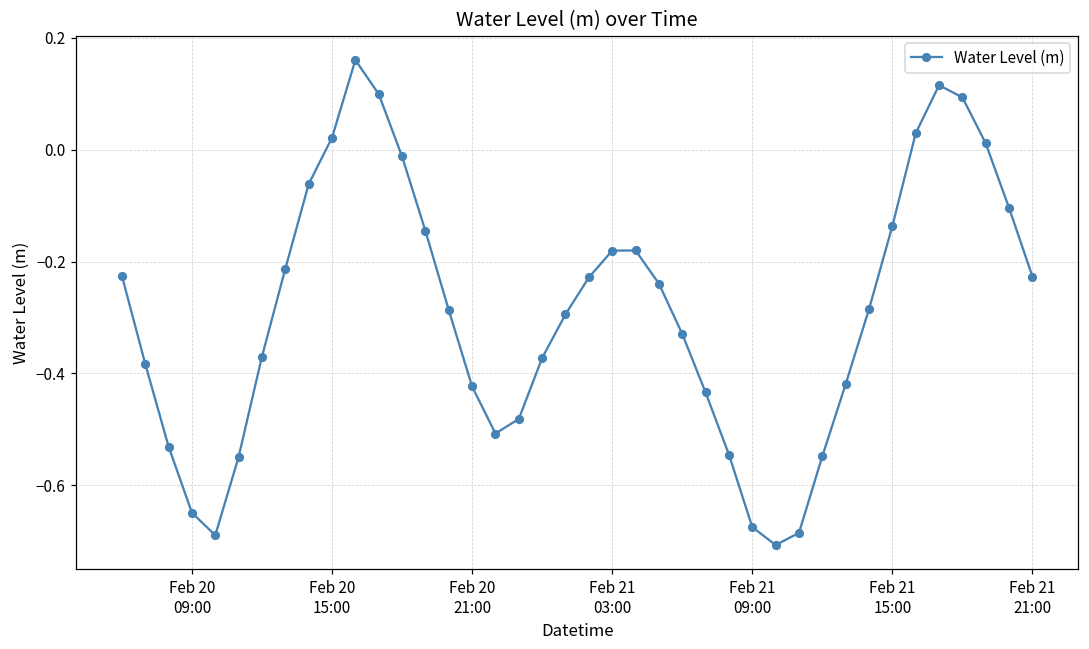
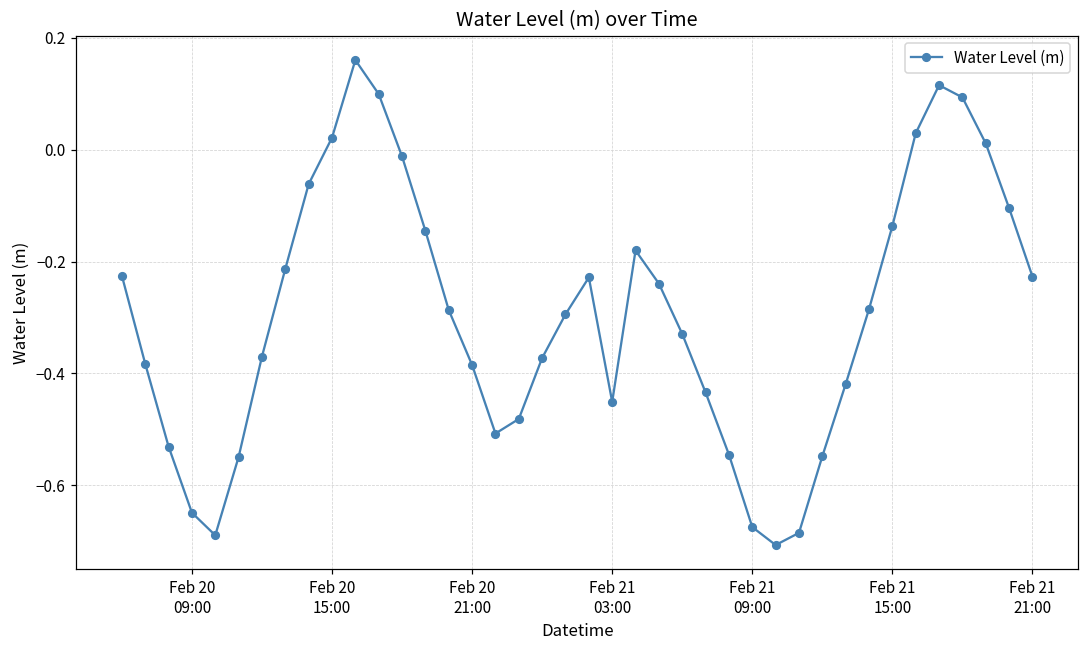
  {
    "Feb 20 09:00": -0.65,
    "Feb 20 15:00": 0.02,
-   "Feb 20 21:00": -0.42,
-   "Feb 21 03:00": -0.18,
+   "Feb 20 21:00": -0.38,
+   "Feb 21 03:00": -0.45,
    "Feb 21 09:00": -0.67,
    "Feb 21 15:00": -0.14,
    "Feb 21 21:00": -0.23
  }
